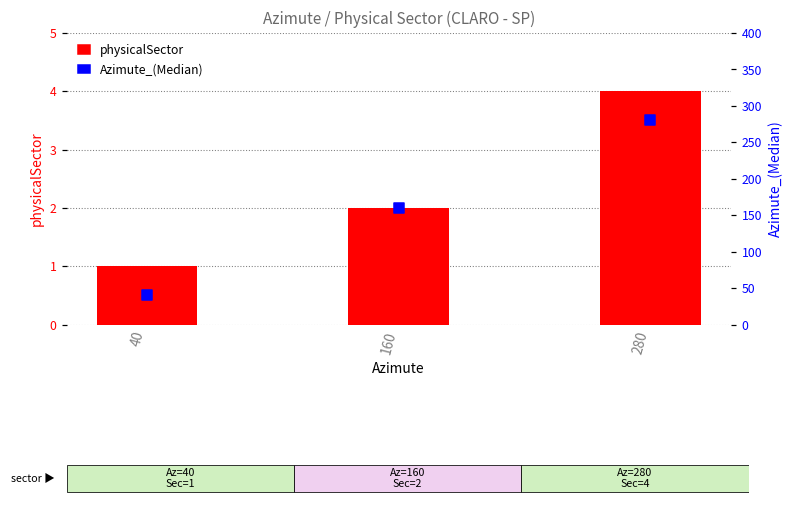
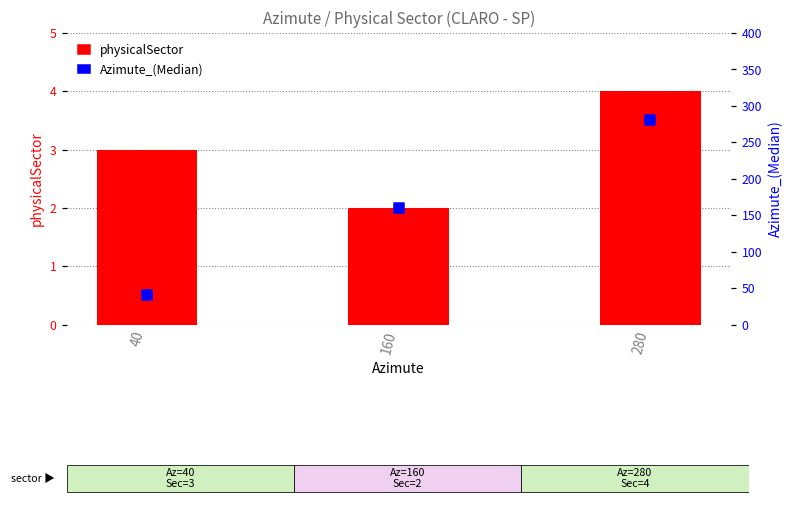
  {
    "physicalSector": {
-     "40": 1
+     "40": 3
    }
  }
